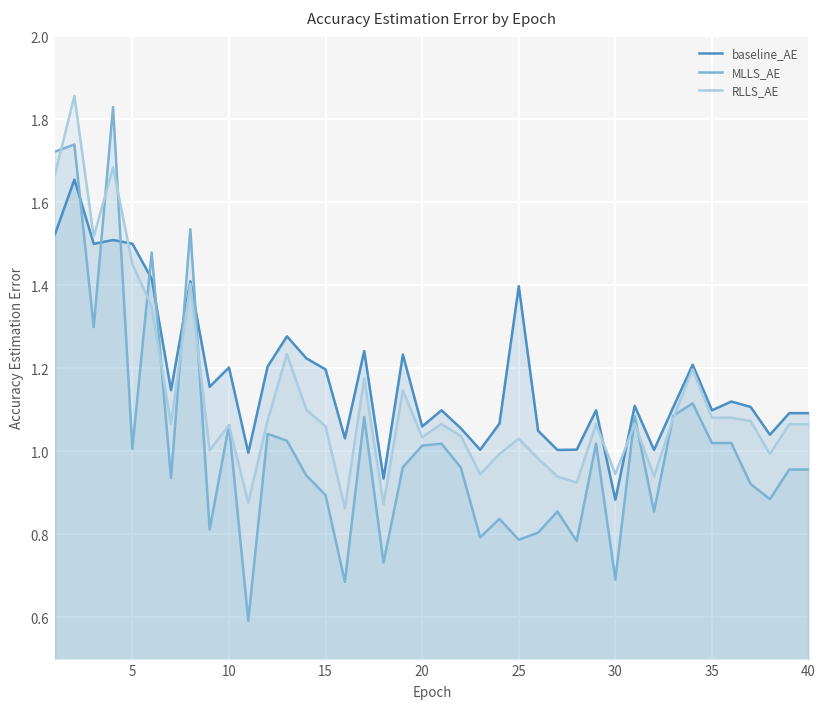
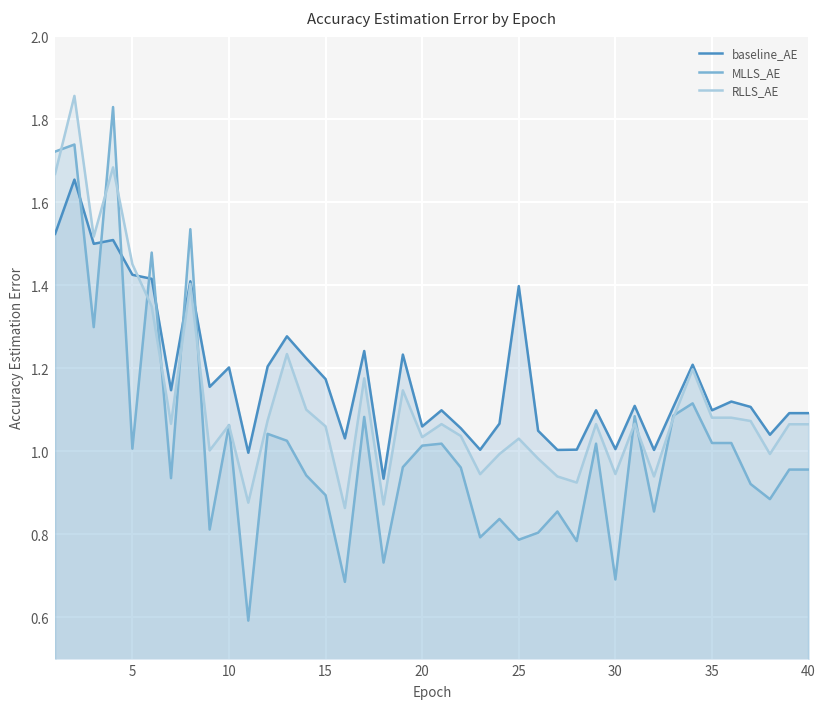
  {
    "baseline_AE": {
-     "5": 1.50,
+     "5": 1.43,
      "10": 1.20,
-     "15": 1.20,
+     "15": 1.17,
      "20": 1.06,
      "25": 1.40,
-     "30": 0.88,
+     "30": 1.00,
      "35": 1.10,
      "40": 1.09
    }
  }
